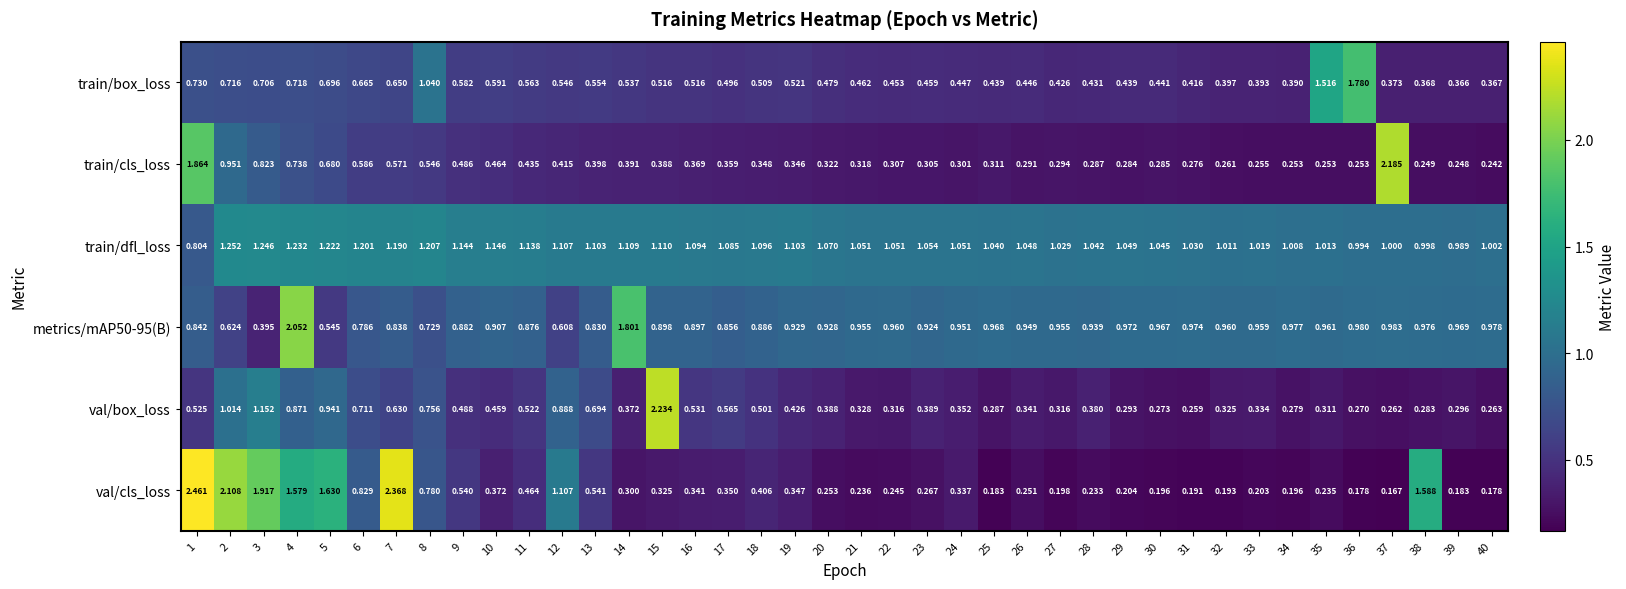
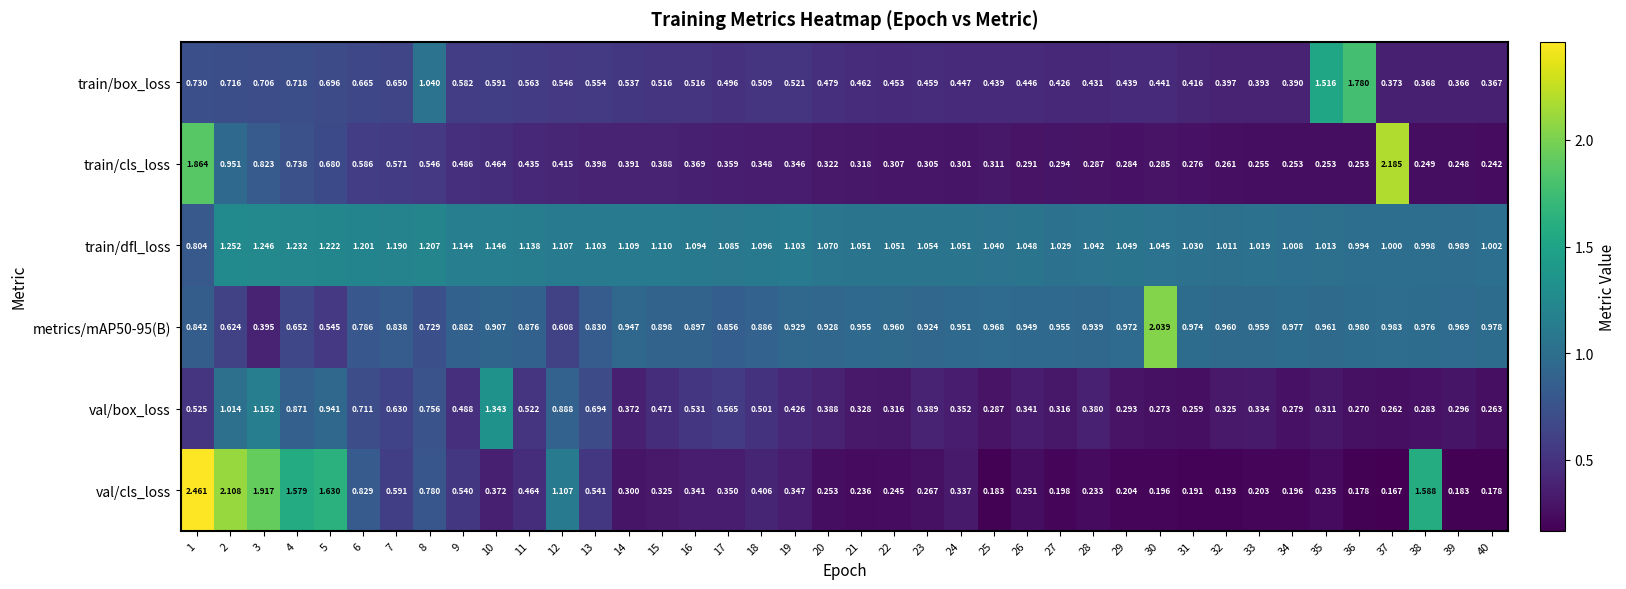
  {
    "metrics/mAP50-95(B)": {
      "1": 0.842,
      "2": 0.624,
      "3": 0.395,
-     "4": 2.052,
+     "4": 0.652,
      "5": 0.545,
      "6": 0.786,
      "7": 0.838,
      "8": 0.729,
      "9": 0.882,
      "10": 0.907,
      "11": 0.876,
      "12": 0.608,
      "13": 0.830,
-     "14": 1.801,
+     "14": 0.947,
      "15": 0.898,
      "16": 0.897,
      "17": 0.856,
      "18": 0.886,
      "19": 0.929,
      "20": 0.928,
      "21": 0.955,
      "22": 0.960,
      "23": 0.924,
      "24": 0.951,
      "25": 0.968,
      "26": 0.949,
      "27": 0.955,
      "28": 0.939,
      "29": 0.972,
-     "30": 0.967,
+     "30": 2.039,
      "31": 0.974,
      "32": 0.960,
      "33": 0.959,
      "34": 0.977,
      "35": 0.961,
      "36": 0.980,
      "37": 0.983,
      "38": 0.976,
      "39": 0.969,
      "40": 0.978
    },
    "val/box_loss": {
      "1": 0.525,
      "2": 1.014,
      "3": 1.152,
      "4": 0.871,
      "5": 0.941,
      "6": 0.711,
      "7": 0.630,
      "8": 0.756,
      "9": 0.488,
-     "10": 0.459,
+     "10": 1.343,
      "11": 0.522,
      "12": 0.888,
      "13": 0.694,
      "14": 0.372,
-     "15": 2.234,
+     "15": 0.471,
      "16": 0.531,
      "17": 0.565,
      "18": 0.501,
      "19": 0.426,
      "20": 0.388,
      "21": 0.328,
      "22": 0.316,
      "23": 0.389,
      "24": 0.352,
      "25": 0.287,
      "26": 0.341,
      "27": 0.316,
      "28": 0.380,
      "29": 0.293,
      "30": 0.273,
      "31": 0.259,
      "32": 0.325,
      "33": 0.334,
      "34": 0.279,
      "35": 0.311,
      "36": 0.270,
      "37": 0.262,
      "38": 0.283,
      "39": 0.296,
      "40": 0.263
    },
    "val/cls_loss": {
      "1": 2.461,
      "2": 2.108,
      "3": 1.917,
      "4": 1.579,
      "5": 1.630,
      "6": 0.829,
-     "7": 2.368,
+     "7": 0.591,
      "8": 0.780,
      "9": 0.540,
      "10": 0.372,
      "11": 0.464,
      "12": 1.107,
      "13": 0.541,
      "14": 0.300,
      "15": 0.325,
      "16": 0.341,
      "17": 0.350,
      "18": 0.406,
      "19": 0.347,
      "20": 0.253,
      "21": 0.236,
      "22": 0.245,
      "23": 0.267,
      "24": 0.337,
      "25": 0.183,
      "26": 0.251,
      "27": 0.198,
      "28": 0.233,
      "29": 0.204,
      "30": 0.196,
      "31": 0.191,
      "32": 0.193,
      "33": 0.203,
      "34": 0.196,
      "35": 0.235,
      "36": 0.178,
      "37": 0.167,
      "38": 1.588,
      "39": 0.183,
      "40": 0.178
    }
  }
